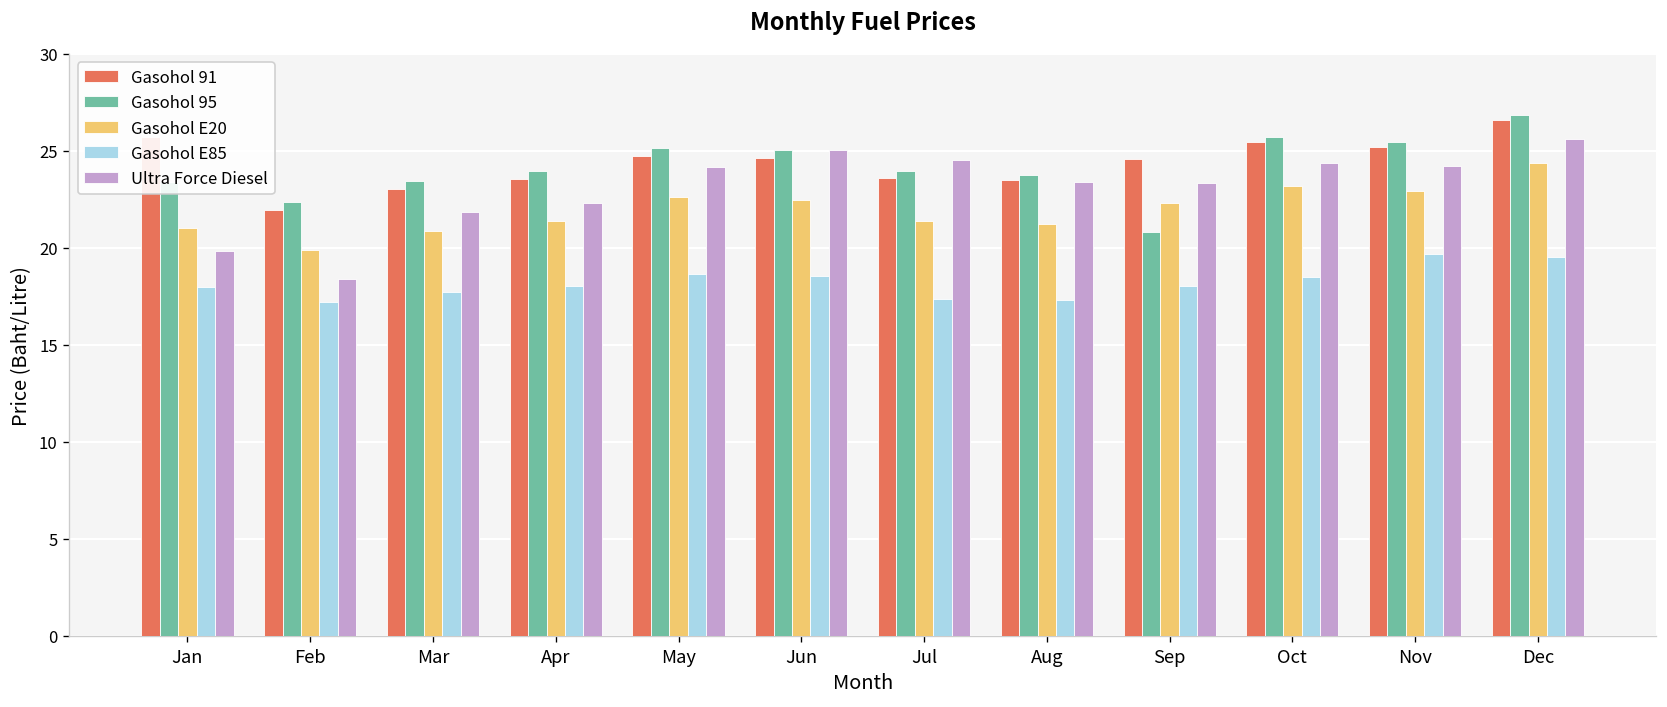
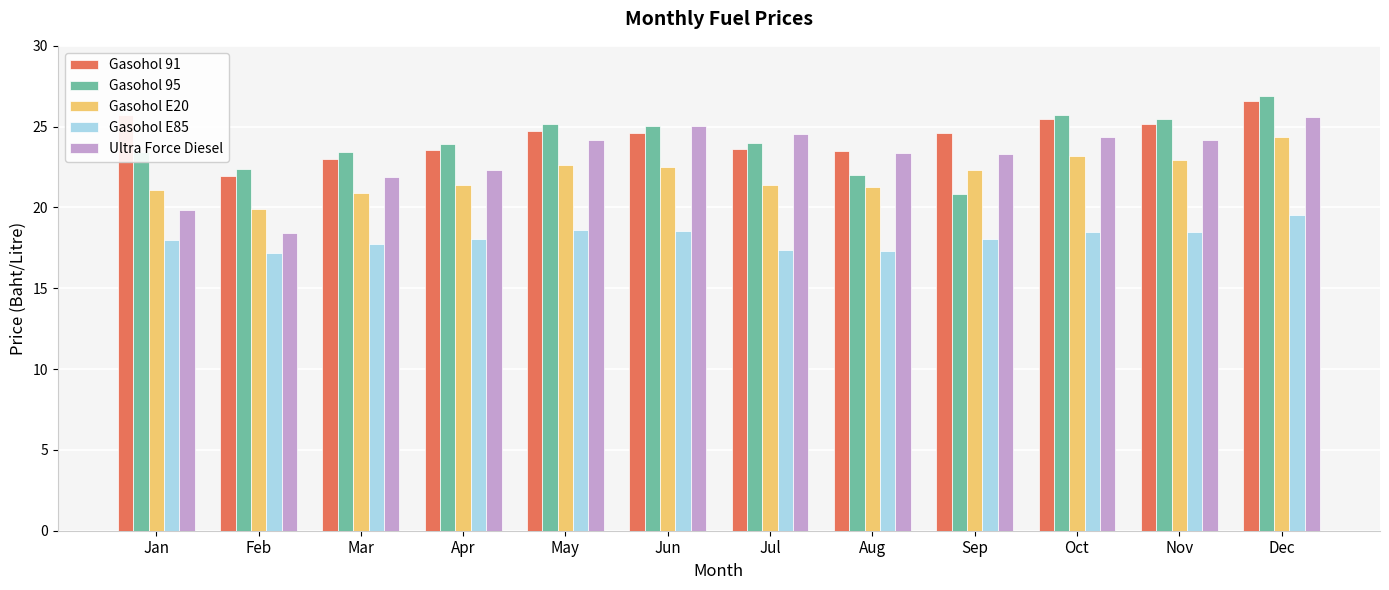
  {
    "Gasohol 91": {
      "Feb": 22.0,
      "Mar": 23.0,
      "Apr": 23.5,
      "May": 24.7,
      "Jun": 24.6,
      "Jul": 23.6,
      "Aug": 23.5,
      "Sep": 24.6,
      "Oct": 25.4,
      "Nov": 25.2,
      "Dec": 26.6
    },
    "Gasohol 95": {
      "Feb": 22.4,
      "Mar": 23.4,
      "Apr": 24.0,
      "May": 25.2,
      "Jun": 25.1,
      "Jul": 24.0,
-     "Aug": 23.7,
+     "Aug": 22.0,
      "Sep": 20.8,
      "Oct": 25.7,
      "Nov": 25.5,
      "Dec": 26.9
    },
    "Gasohol E20": {
      "Jan": 21.0,
      "Feb": 19.9,
      "Mar": 20.9,
      "Apr": 21.4,
      "May": 22.6,
      "Jun": 22.5,
      "Jul": 21.4,
      "Aug": 21.2,
      "Sep": 22.3,
      "Oct": 23.2,
      "Nov": 23.0,
      "Dec": 24.4
    },
    "Gasohol E85": {
      "Jan": 18.0,
      "Feb": 17.2,
      "Mar": 17.8,
      "Apr": 18.0,
      "May": 18.6,
      "Jun": 18.6,
      "Jul": 17.4,
      "Aug": 17.3,
      "Sep": 18.1,
      "Oct": 18.5,
-     "Nov": 19.7,
+     "Nov": 18.5,
      "Dec": 19.5
    },
    "Ultra Force Diesel": {
      "Jan": 19.8,
      "Feb": 18.4,
      "Mar": 21.9,
      "Apr": 22.3,
      "May": 24.2,
      "Jun": 25.0,
      "Jul": 24.6,
      "Aug": 23.4,
      "Sep": 23.3,
      "Oct": 24.4,
      "Nov": 24.2,
      "Dec": 25.6
    }
  }
